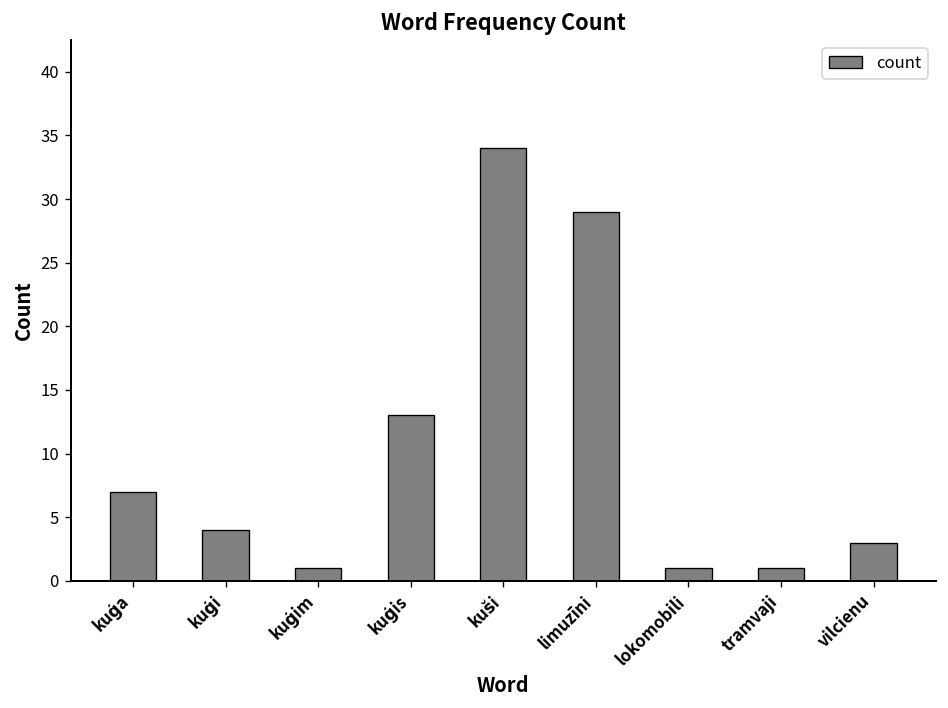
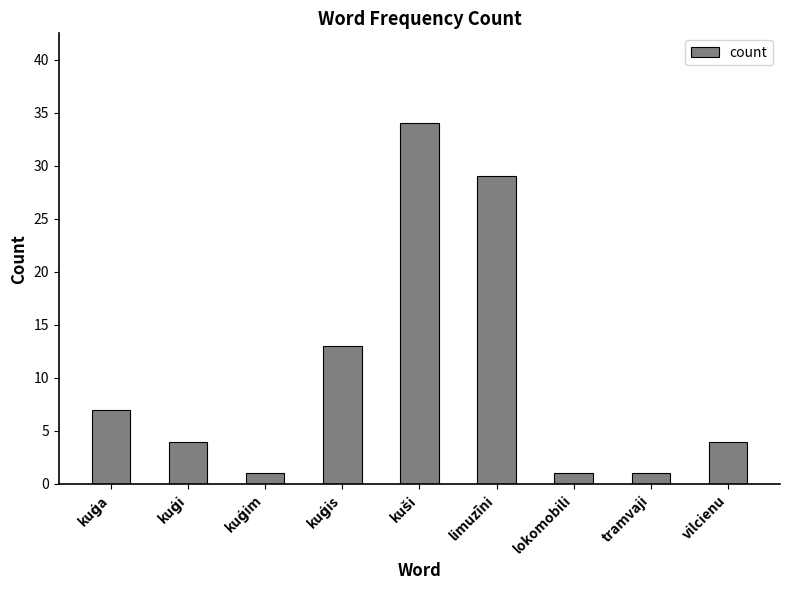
  {
    "kuģa": 7,
    "kuģi": 4,
    "kuģim": 1,
    "kuģis": 13,
    "kuši": 34,
    "limuzīni": 29,
    "lokomobili": 1,
    "tramvaji": 1,
-   "vilcienu": 3
+   "vilcienu": 4
  }
